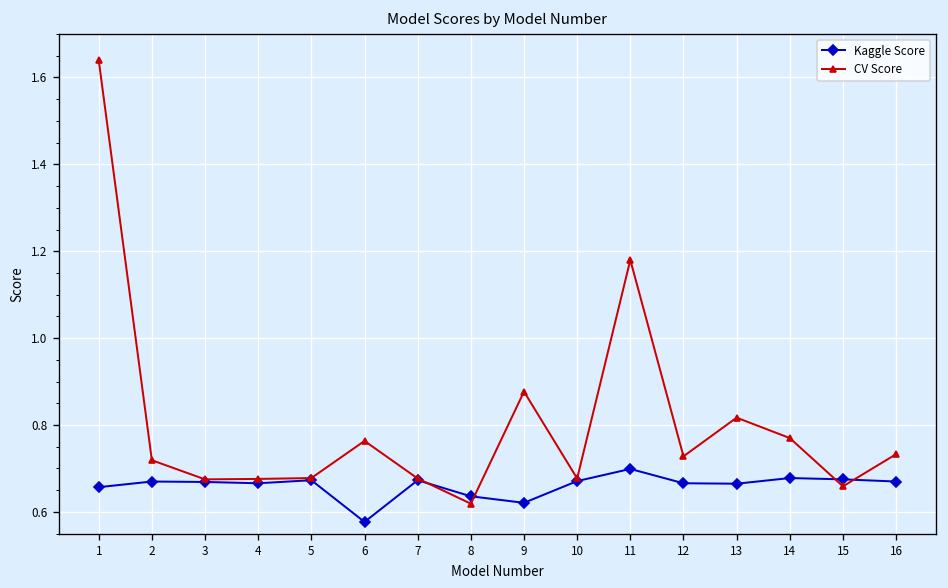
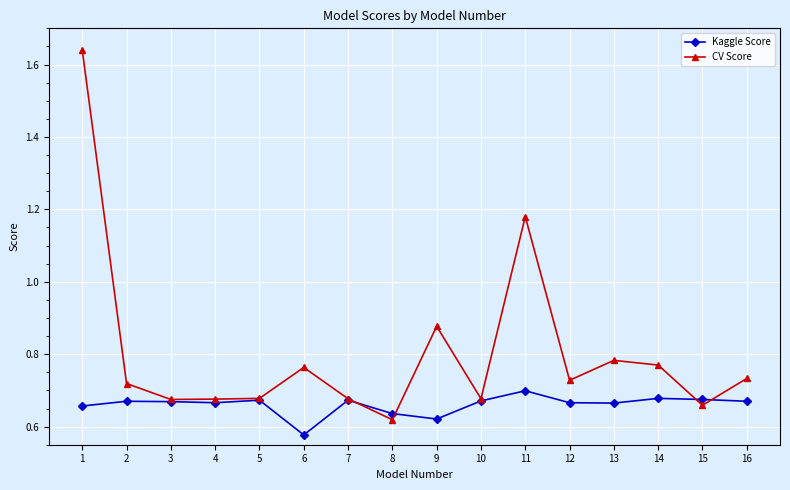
  {
    "Kaggle Score": {
      "1": 0.66,
      "2": 0.67,
      "4": 0.67,
      "6": 0.58,
      "8": 0.64,
      "9": 0.62,
      "11": 0.70,
      "12": 0.67,
      "13": 0.67,
      "14": 0.68,
      "15": 0.68,
      "16": 0.67
    },
    "CV Score": {
      "1": 1.64,
      "2": 0.72,
      "4": 0.68,
      "6": 0.76,
      "8": 0.62,
      "9": 0.88,
      "11": 1.18,
      "12": 0.73,
-     "13": 0.82,
+     "13": 0.78,
      "14": 0.77,
      "15": 0.66,
      "16": 0.73
    }
  }
